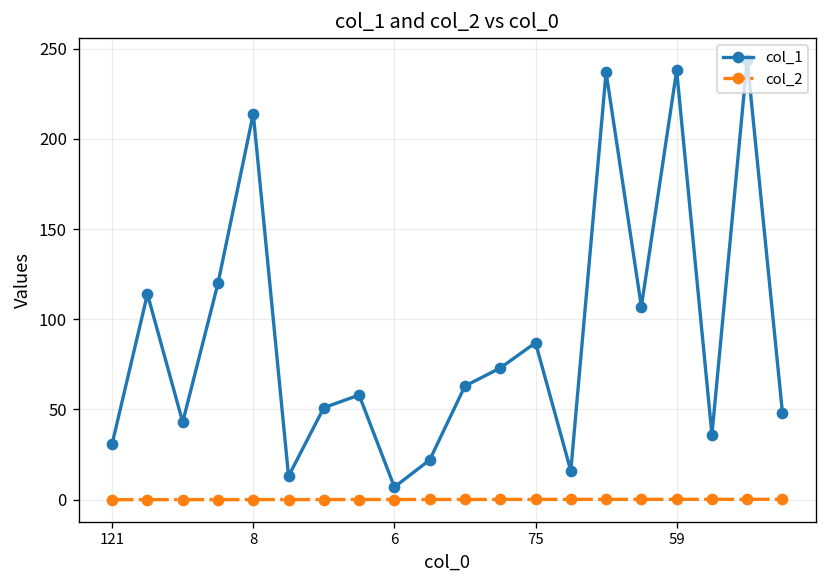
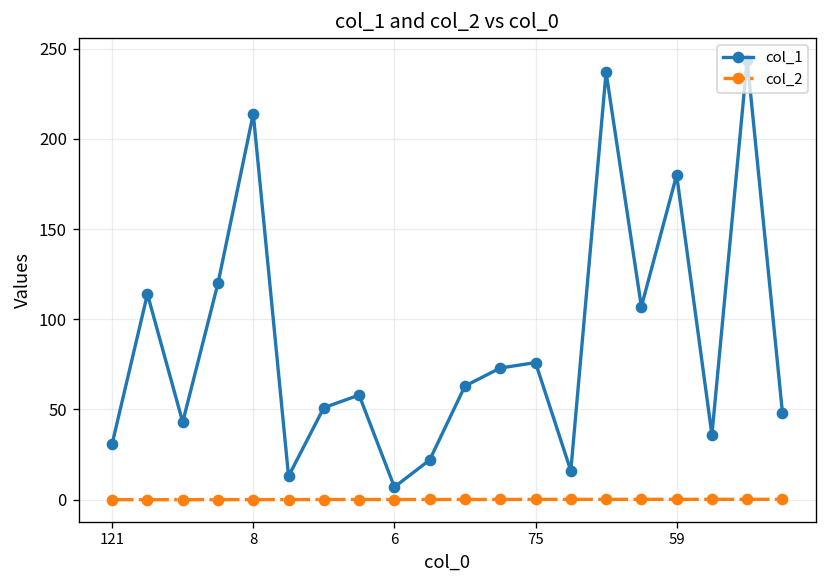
  {
    "col_1": {
      "121": 31,
      "8": 214,
-     "75": 87,
-     "59": 238
+     "75": 76,
+     "59": 180
    },
    "col_2": {
      "121": 0,
      "8": 0,
      "75": 0,
      "59": 0
    }
  }
